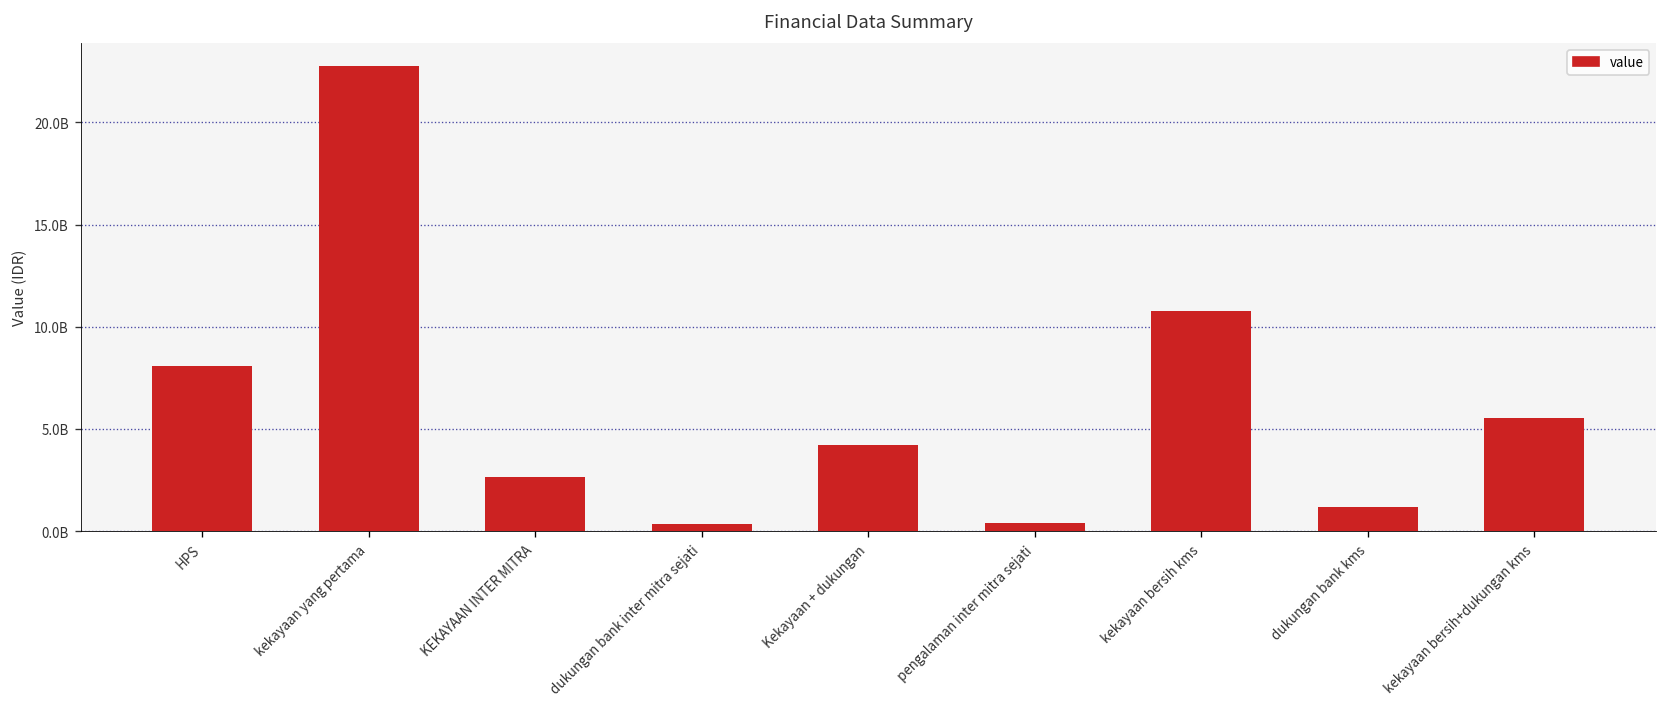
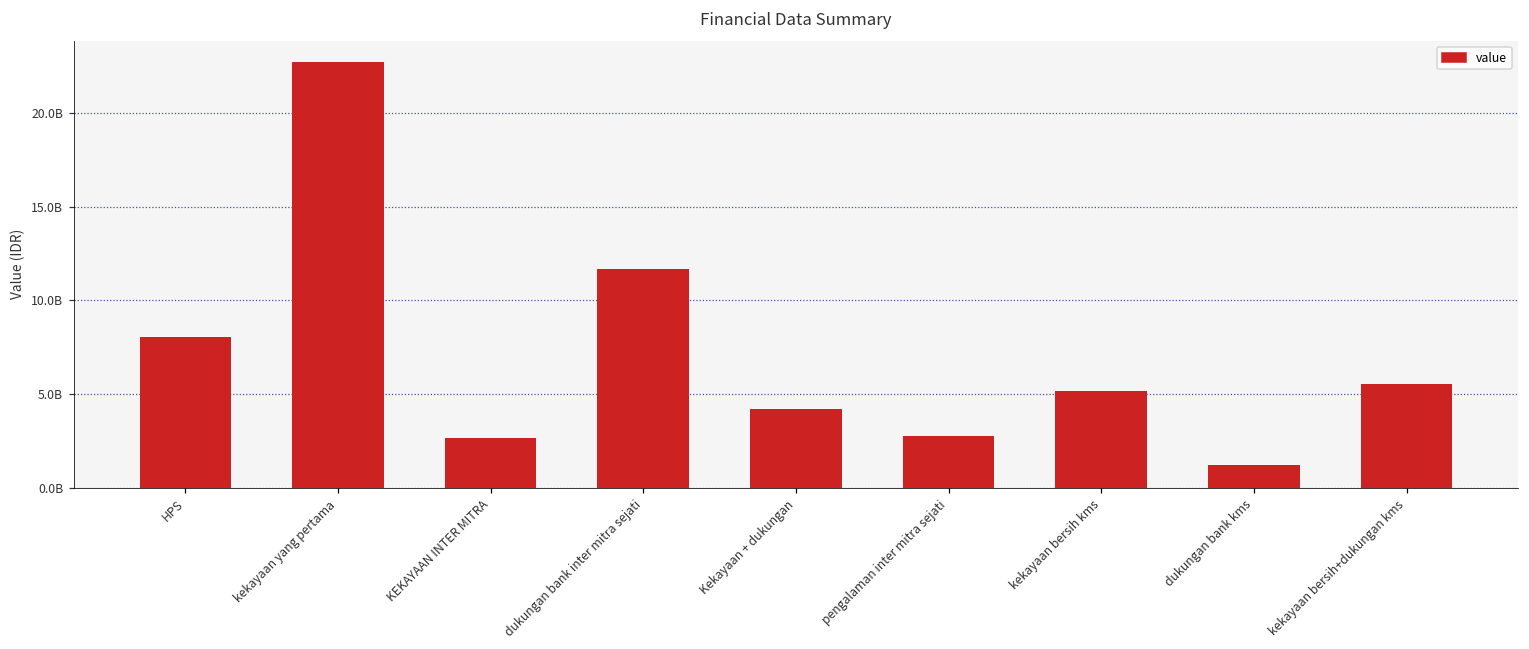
  {
    "HPS": 8100000000,
    "kekayaan yang pertama": 22700000000,
    "KEKAYAAN INTER MITRA": 2600000000,
-   "dukungan bank inter mitra sejati": 400000000,
+   "dukungan bank inter mitra sejati": 11700000000,
    "Kekayaan + dukungan": 4200000000,
-   "pengalaman inter mitra sejati": 400000000,
-   "kekayaan bersih kms": 10800000000,
+   "pengalaman inter mitra sejati": 2800000000,
+   "kekayaan bersih kms": 5200000000,
    "dukungan bank kms": 1200000000,
    "kekayaan bersih+dukungan kms": 5500000000
  }
